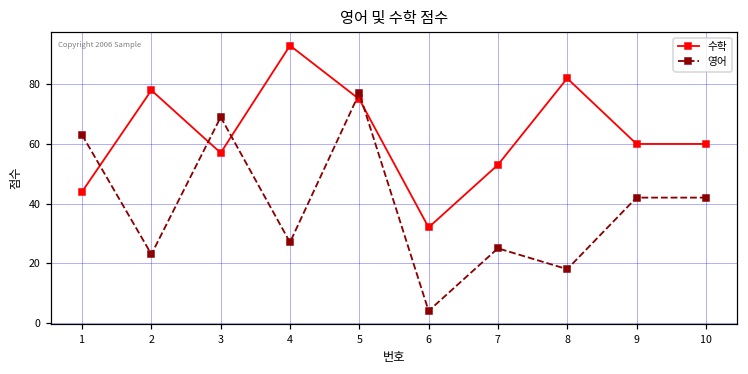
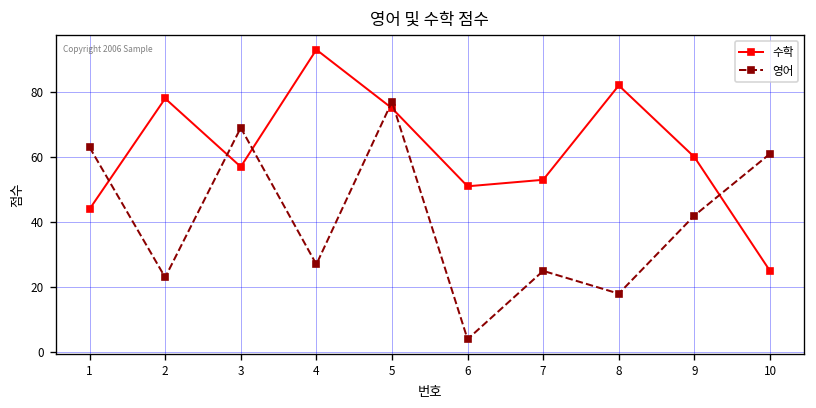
  {
    "수학": {
      "1": 44,
      "2": 78,
      "3": 57,
      "4": 93,
      "5": 75,
-     "6": 32,
+     "6": 51,
      "7": 53,
      "8": 82,
      "9": 60,
-     "10": 60
+     "10": 25
    },
    "영어": {
      "1": 63,
      "2": 23,
      "3": 69,
      "4": 27,
      "5": 77,
      "6": 4,
      "7": 25,
      "8": 18,
      "9": 42,
-     "10": 42
+     "10": 61
    }
  }
